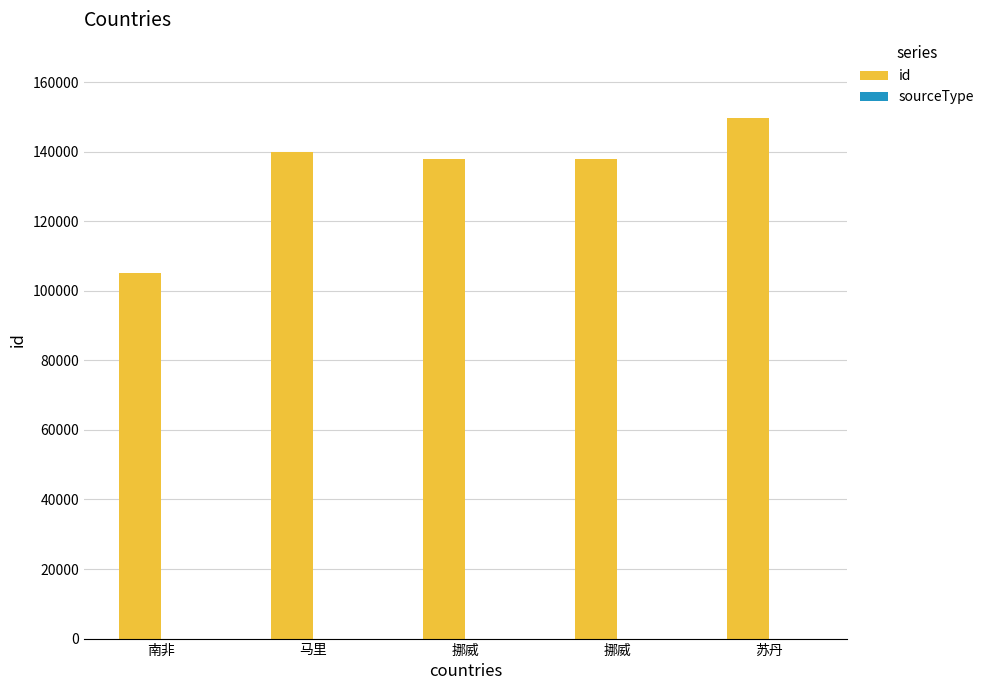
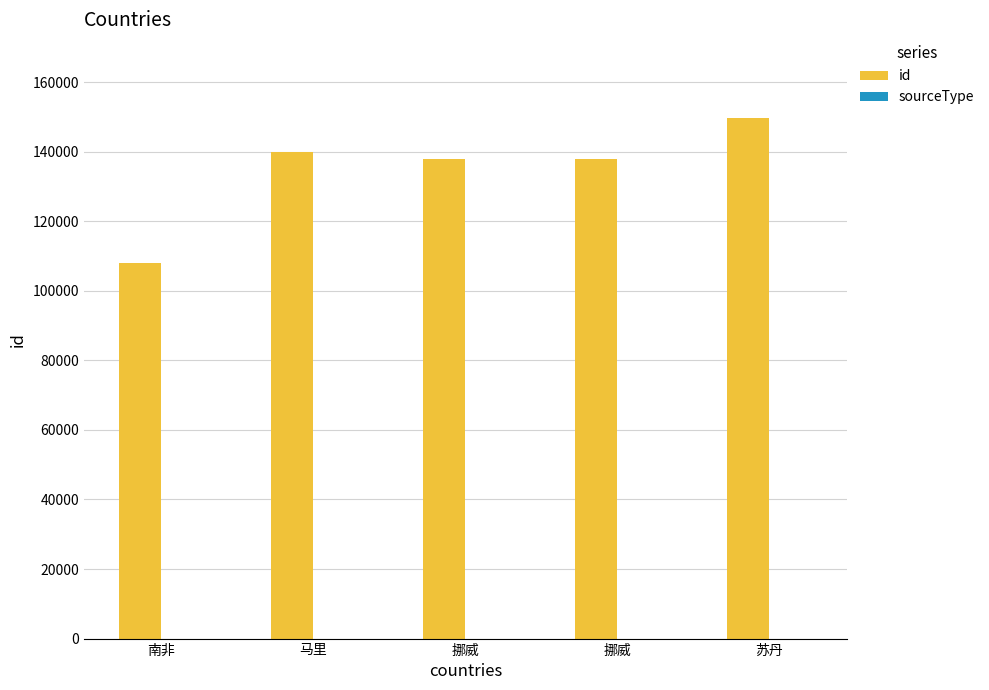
  {
    "id": {
-     "南非": 105000,
+     "南非": 108000,
      "马里": 140000,
      "苏丹": 150000
    },
    "sourceType": {
      "南非": 0,
      "马里": 0,
      "苏丹": 0
    }
  }
